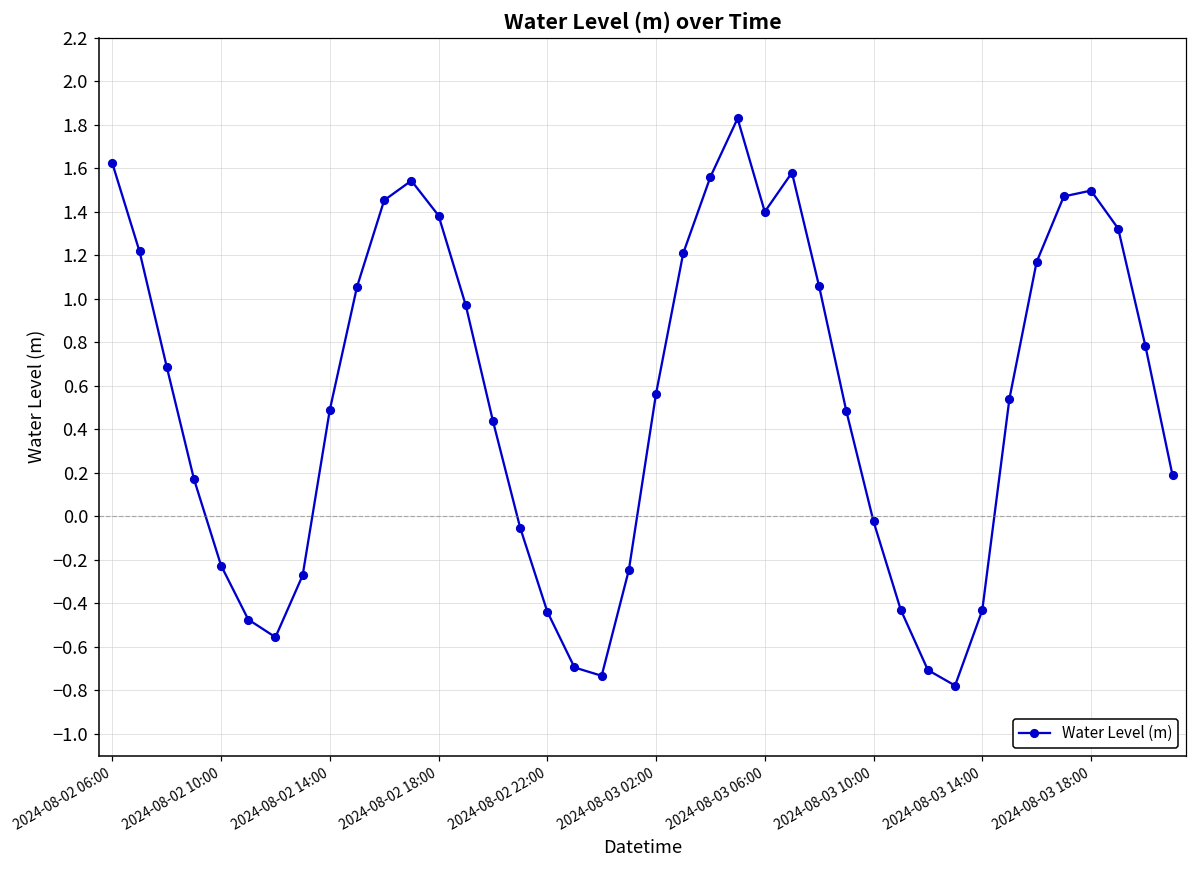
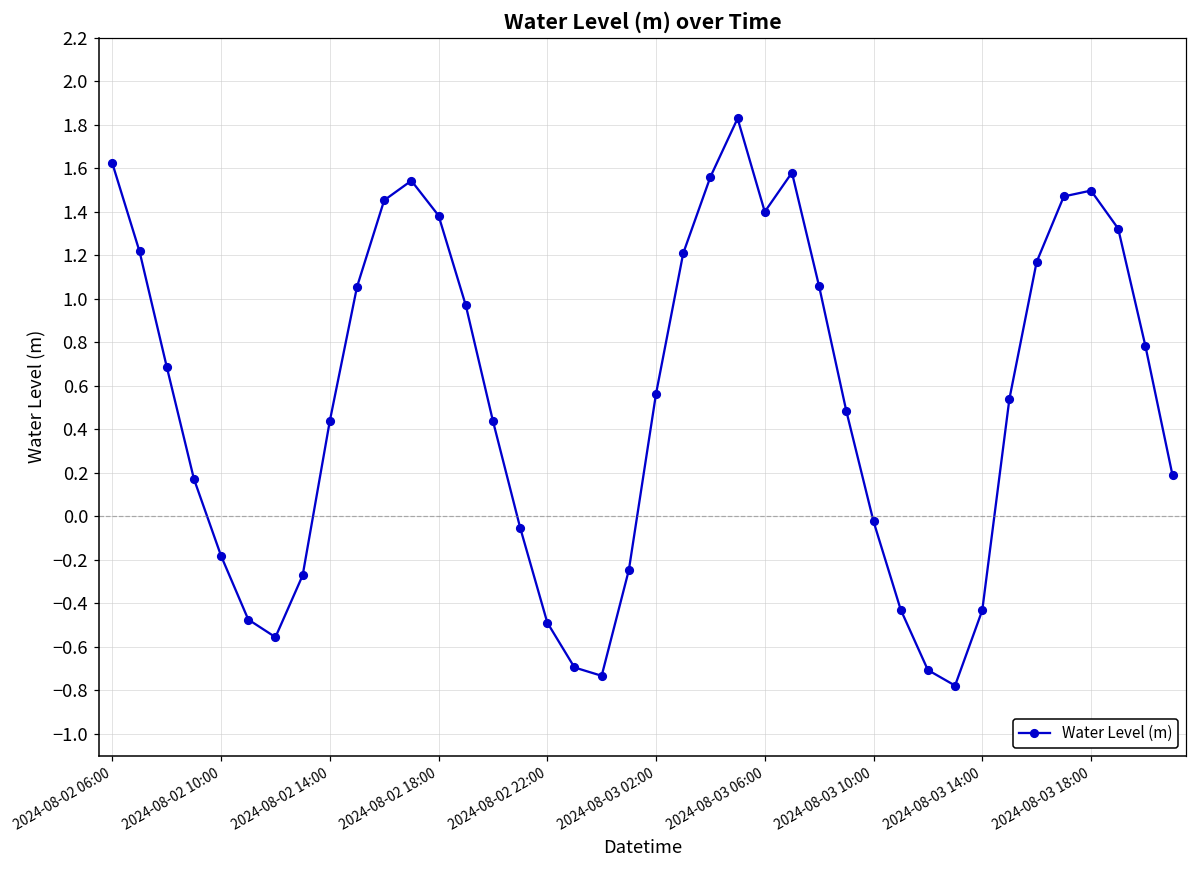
  {
    "2024-08-02 06:00": 1.62,
-   "2024-08-02 10:00": -0.23,
-   "2024-08-02 14:00": 0.49,
+   "2024-08-02 10:00": -0.18,
+   "2024-08-02 14:00": 0.44,
    "2024-08-02 18:00": 1.38,
-   "2024-08-02 22:00": -0.44,
+   "2024-08-02 22:00": -0.49,
    "2024-08-03 02:00": 0.56,
    "2024-08-03 06:00": 1.40,
    "2024-08-03 10:00": -0.02,
    "2024-08-03 14:00": -0.43,
    "2024-08-03 18:00": 1.50
  }
